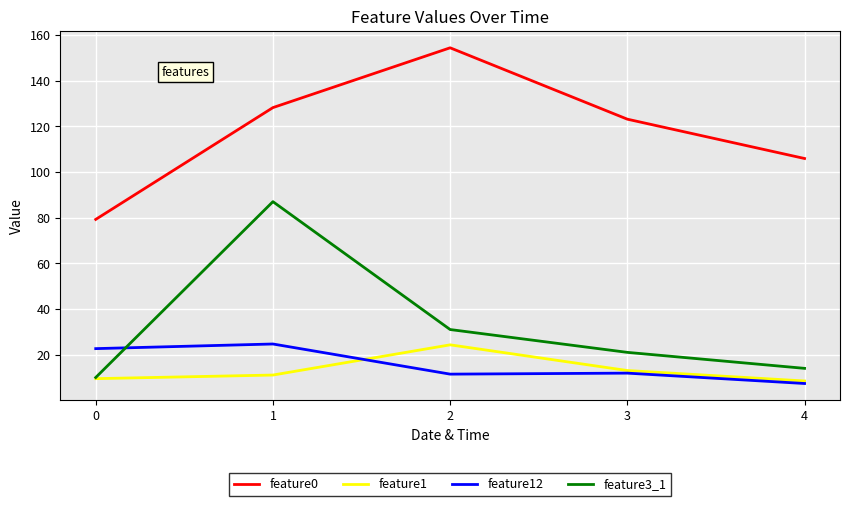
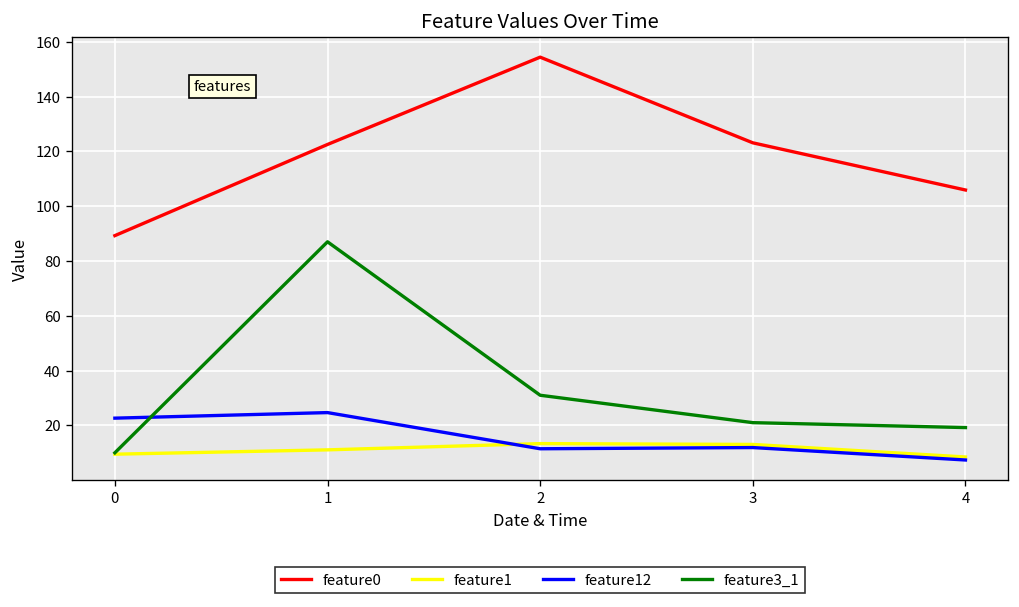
  {
    "feature0": {
-     "0": 79,
-     "1": 128,
+     "0": 89,
+     "1": 123,
      "2": 154,
      "3": 123,
      "4": 106
    },
    "feature1": {
      "1": 11,
-     "2": 24,
+     "2": 13,
      "3": 13
    },
    "feature12": {
      "0": 23,
      "1": 25,
      "2": 11,
      "3": 12
    },
    "feature3_1": {
      "1": 87,
      "2": 31,
      "3": 21,
-     "4": 14
+     "4": 19
    }
  }
